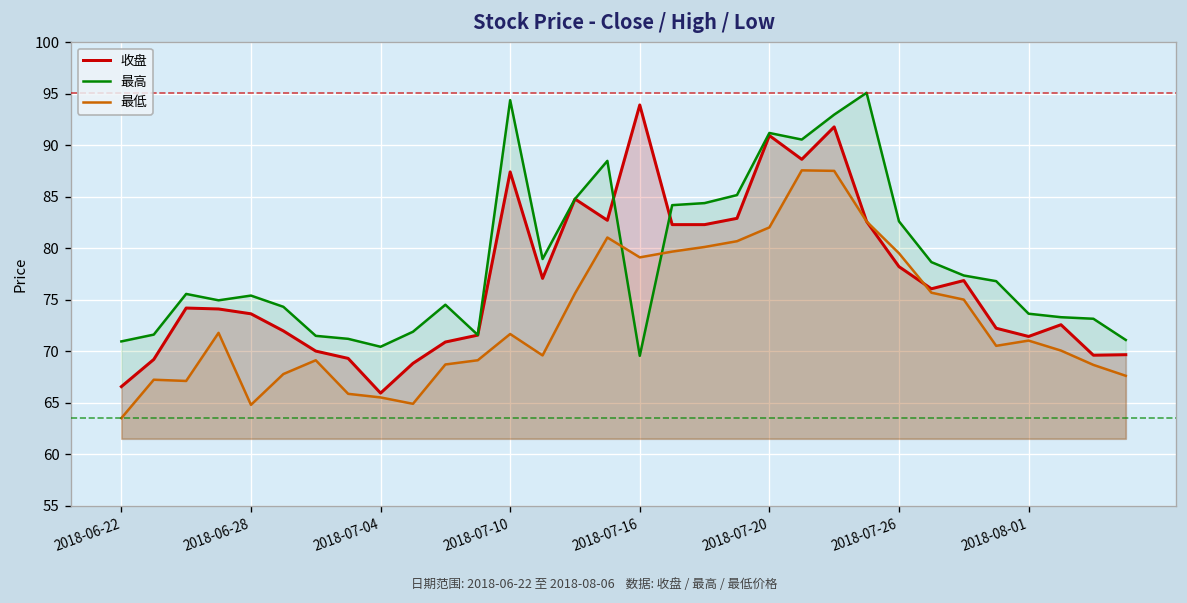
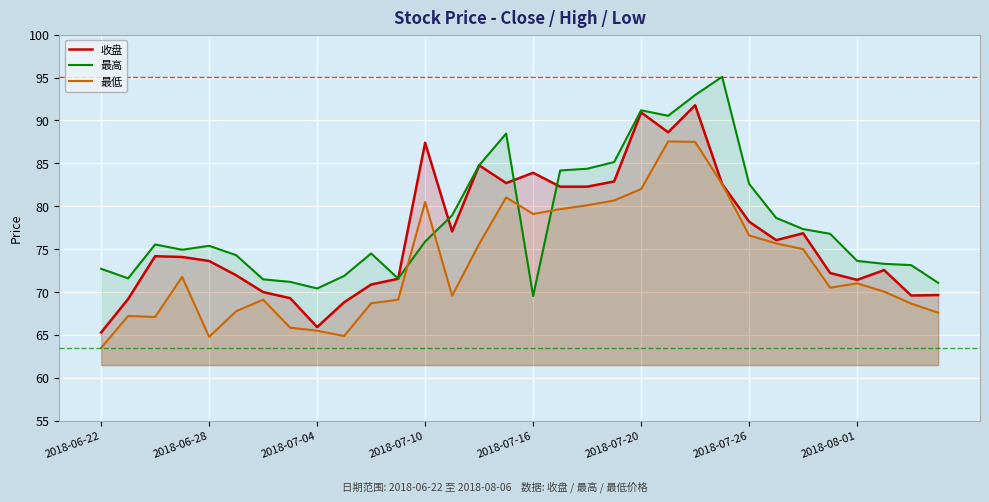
  {
    "收盘": {
-     "2018-06-22": 67,
+     "2018-06-22": 65,
      "2018-06-28": 74,
      "2018-07-04": 66,
      "2018-07-10": 87,
-     "2018-07-16": 94,
+     "2018-07-16": 84,
      "2018-07-26": 78,
      "2018-08-01": 71
    },
    "最高": {
-     "2018-06-22": 71,
+     "2018-06-22": 73,
      "2018-06-28": 75,
      "2018-07-04": 70,
-     "2018-07-10": 94,
+     "2018-07-10": 76,
      "2018-07-16": 70,
      "2018-07-26": 83,
      "2018-08-01": 74
    },
    "最低": {
      "2018-06-22": 63,
      "2018-06-28": 65,
      "2018-07-04": 66,
-     "2018-07-10": 72,
+     "2018-07-10": 81,
      "2018-07-16": 79,
      "2018-07-20": 82,
-     "2018-07-26": 80,
+     "2018-07-26": 77,
      "2018-08-01": 71
    }
  }
